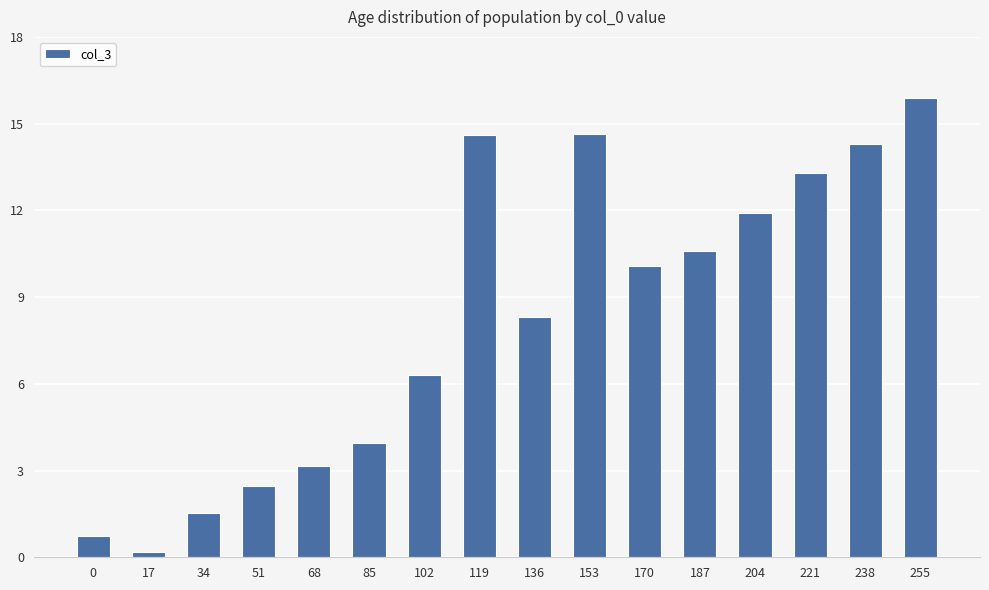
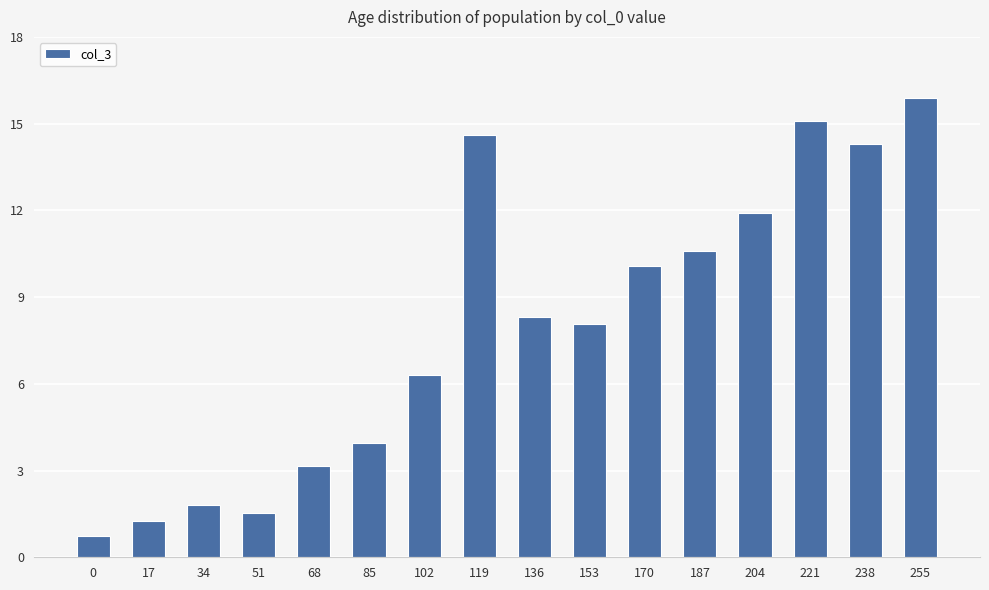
  {
    "0": 0.7,
-   "17": 0.2,
-   "34": 1.5,
-   "51": 2.5,
+   "17": 1.3,
+   "34": 1.8,
+   "51": 1.5,
    "68": 3.2,
    "85": 4.0,
    "102": 6.3,
    "119": 14.6,
    "136": 8.3,
-   "153": 14.7,
+   "153": 8.1,
    "170": 10.1,
    "187": 10.6,
    "204": 11.9,
-   "221": 13.3,
+   "221": 15.1,
    "238": 14.3,
    "255": 15.9
  }
